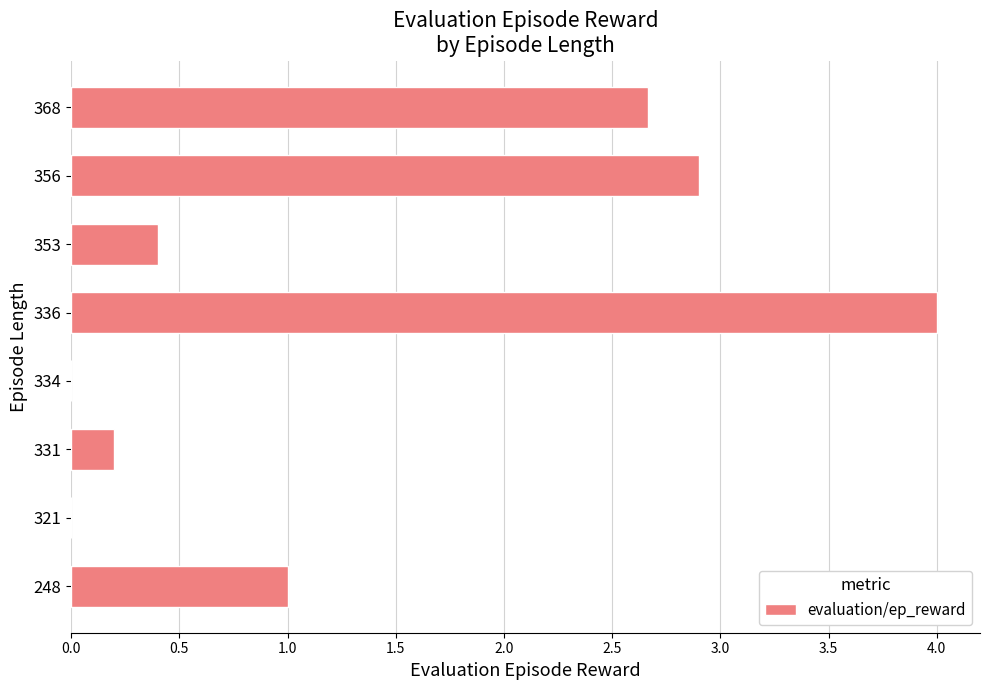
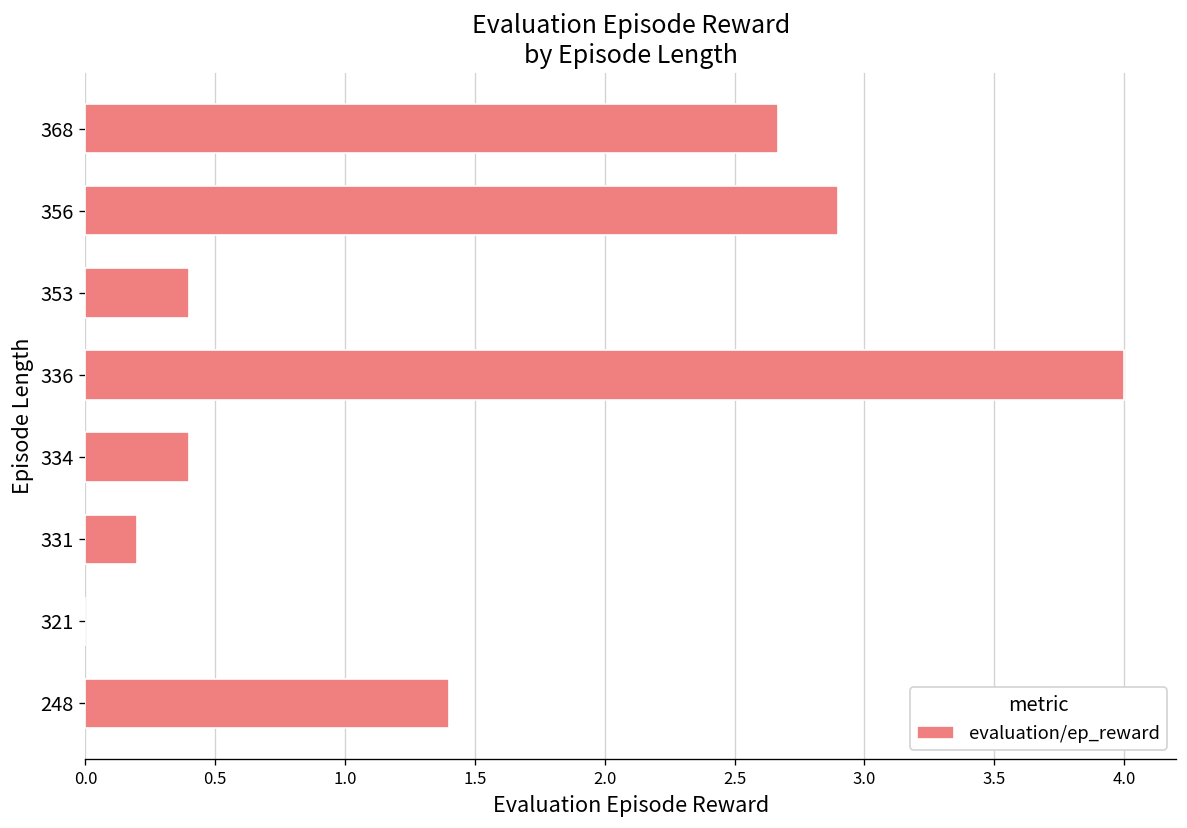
  {
    "368": 2.67,
    "356": 2.9,
    "353": 0.4,
    "336": 4.0,
-   "334": 0.0,
+   "334": 0.4,
    "331": 0.2,
    "321": 0.0,
-   "248": 1.0
+   "248": 1.4
  }
